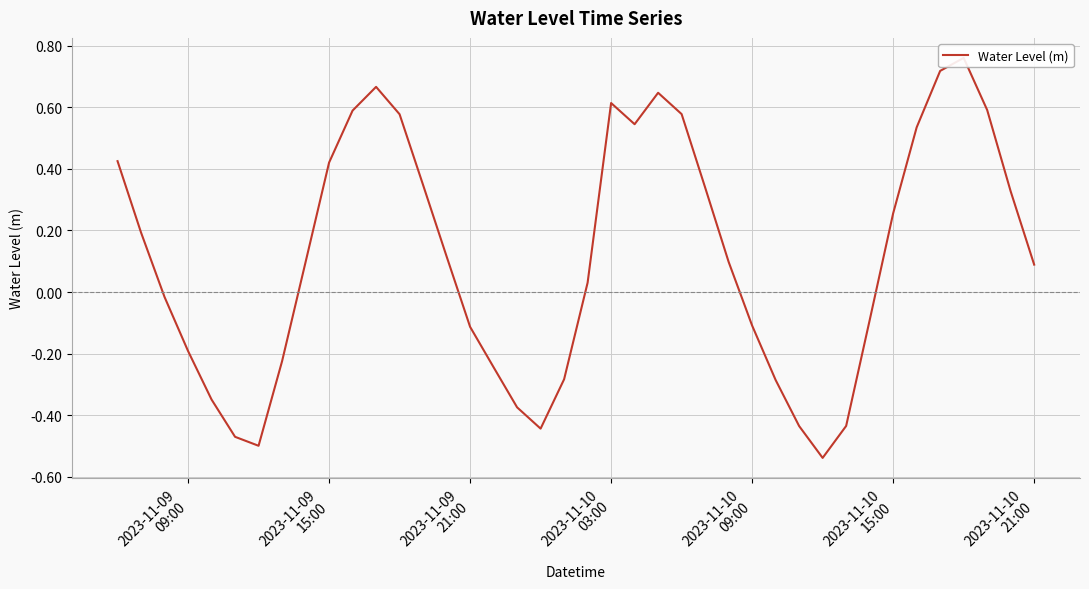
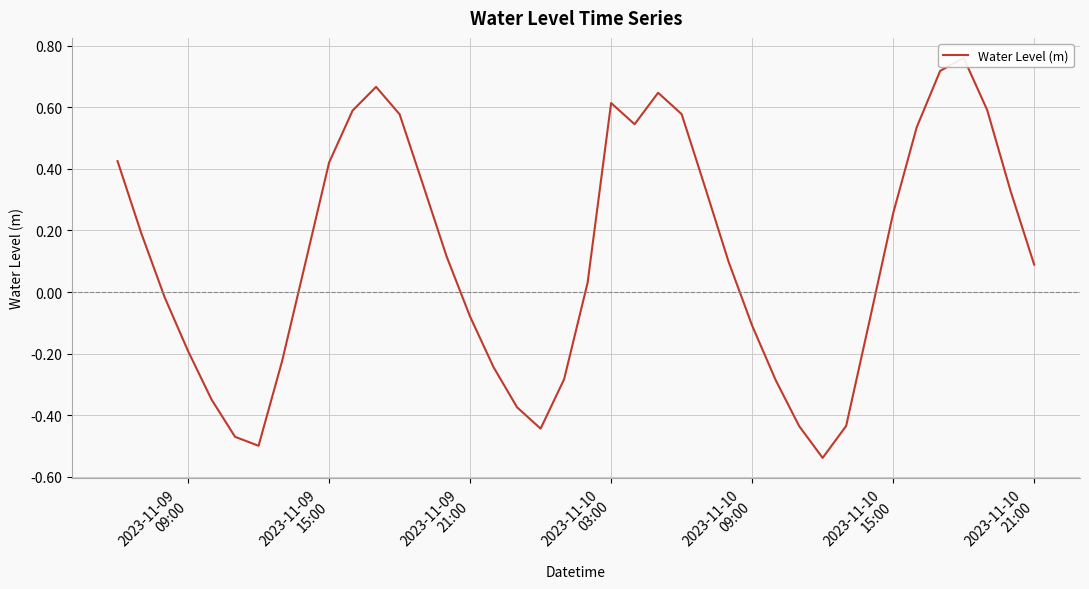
  {
    "2023-11-09 09:00": -0.19,
    "2023-11-09 15:00": 0.42,
-   "2023-11-09 21:00": -0.11,
+   "2023-11-09 21:00": -0.08,
    "2023-11-10 03:00": 0.61,
    "2023-11-10 09:00": -0.11,
    "2023-11-10 15:00": 0.26,
    "2023-11-10 21:00": 0.09
  }
